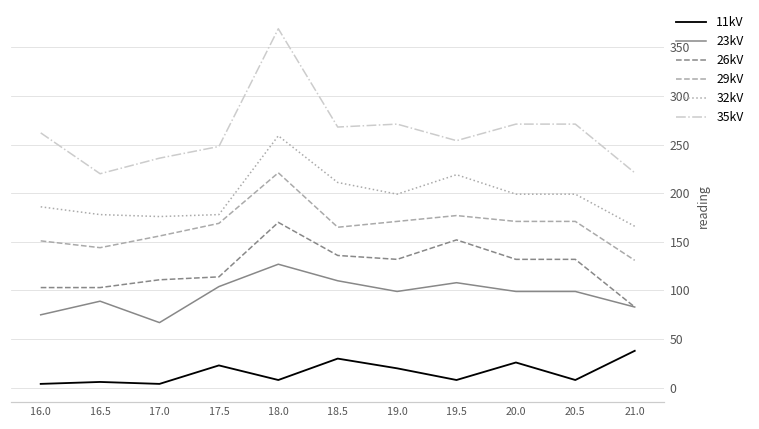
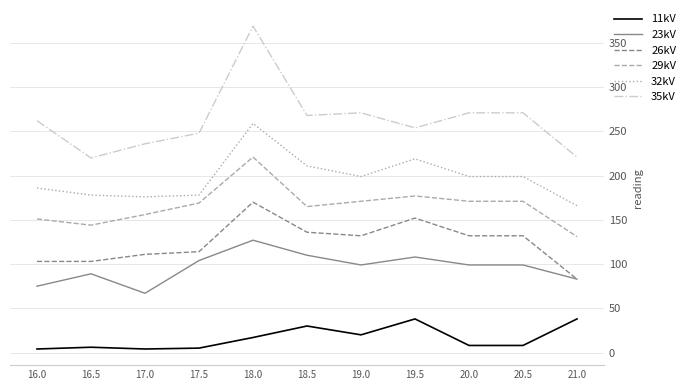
  {
    "11kV": {
      "16.0": 0,
      "16.5": 10,
      "17.0": 0,
-     "17.5": 20,
-     "18.0": 10,
+     "17.5": 10,
+     "18.0": 20,
      "18.5": 30,
      "19.0": 20,
-     "19.5": 10,
-     "20.0": 30,
+     "19.5": 40,
+     "20.0": 10,
      "20.5": 10,
      "21.0": 40
    }
  }
